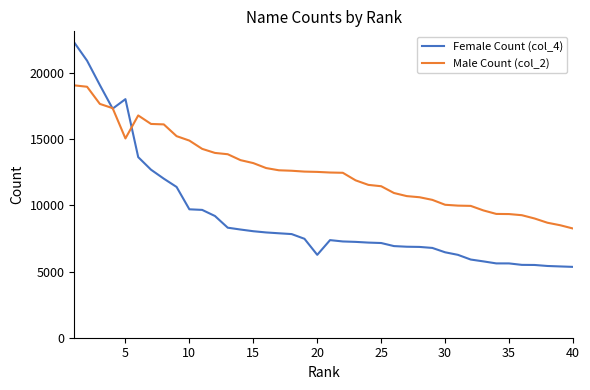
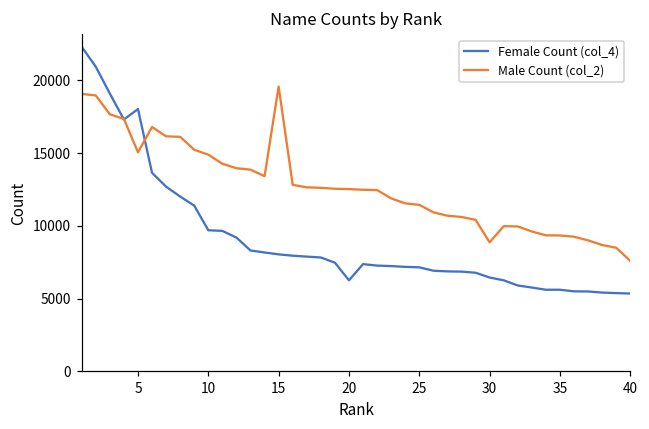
  {
    "Female Count (col_4)": {
      "5": 18000,
      "10": 9700,
      "15": 8000,
      "20": 6300,
      "25": 7200,
      "30": 6500,
      "35": 5600,
      "40": 5400
    },
    "Male Count (col_2)": {
      "5": 15100,
      "10": 14900,
-     "15": 13200,
+     "15": 19600,
      "20": 12500,
      "25": 11400,
-     "30": 10000,
+     "30": 8900,
      "35": 9300,
-     "40": 8300
+     "40": 7600
    }
  }
